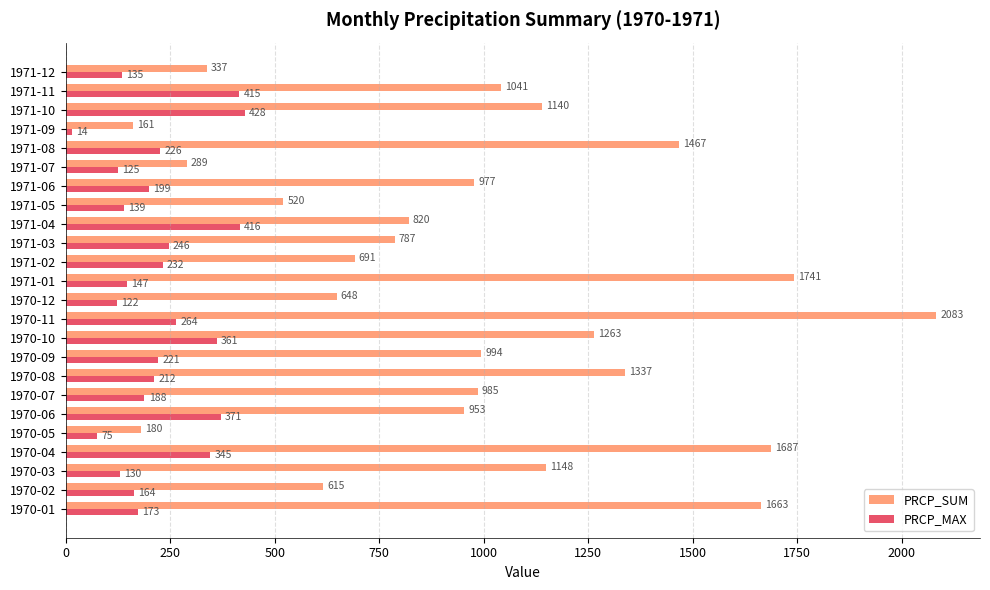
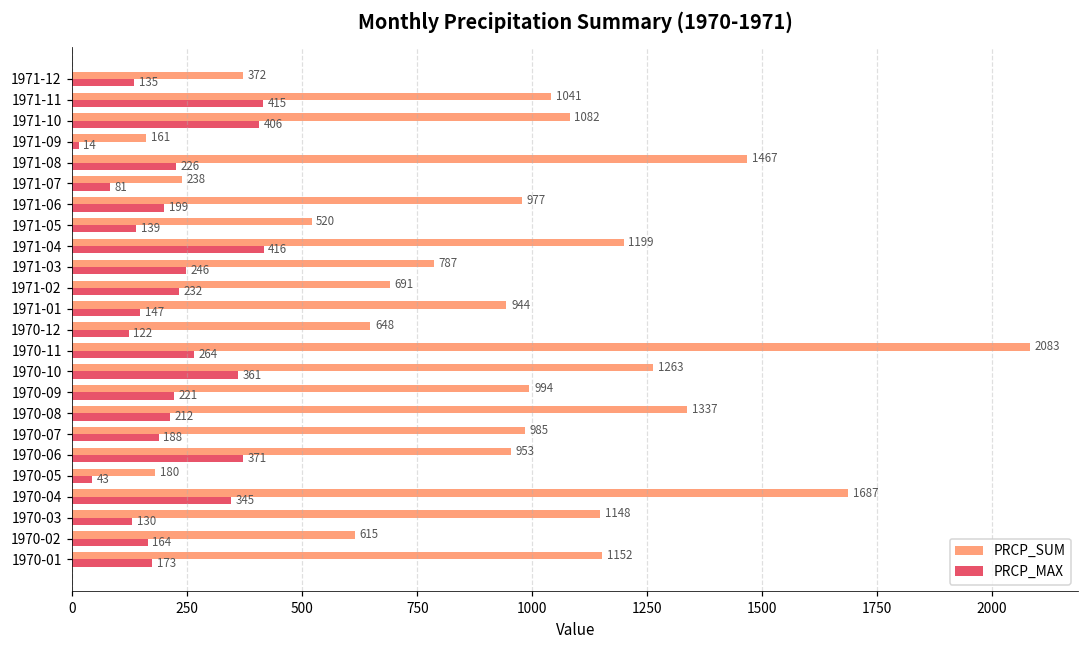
  {
    "PRCP_SUM": {
-     "1971-12": 337,
+     "1971-12": 372,
      "1971-11": 1041,
-     "1971-10": 1140,
+     "1971-10": 1082,
      "1971-09": 161,
      "1971-08": 1467,
-     "1971-07": 289,
+     "1971-07": 238,
      "1971-06": 977,
      "1971-05": 520,
-     "1971-04": 820,
+     "1971-04": 1199,
      "1971-03": 787,
      "1971-02": 691,
-     "1971-01": 1741,
+     "1971-01": 944,
      "1970-12": 648,
      "1970-11": 2083,
      "1970-10": 1263,
      "1970-09": 994,
      "1970-08": 1337,
      "1970-07": 985,
      "1970-06": 953,
      "1970-05": 180,
      "1970-04": 1687,
      "1970-03": 1148,
      "1970-02": 615,
-     "1970-01": 1663
+     "1970-01": 1152
    },
    "PRCP_MAX": {
      "1971-12": 135,
      "1971-11": 415,
-     "1971-10": 428,
+     "1971-10": 406,
      "1971-09": 14,
      "1971-08": 226,
-     "1971-07": 125,
+     "1971-07": 81,
      "1971-06": 199,
      "1971-05": 139,
      "1971-04": 416,
      "1971-03": 246,
      "1971-02": 232,
      "1971-01": 147,
      "1970-12": 122,
      "1970-11": 264,
      "1970-10": 361,
      "1970-09": 221,
      "1970-08": 212,
      "1970-07": 188,
      "1970-06": 371,
-     "1970-05": 75,
+     "1970-05": 43,
      "1970-04": 345,
      "1970-03": 130,
      "1970-02": 164,
      "1970-01": 173
    }
  }
